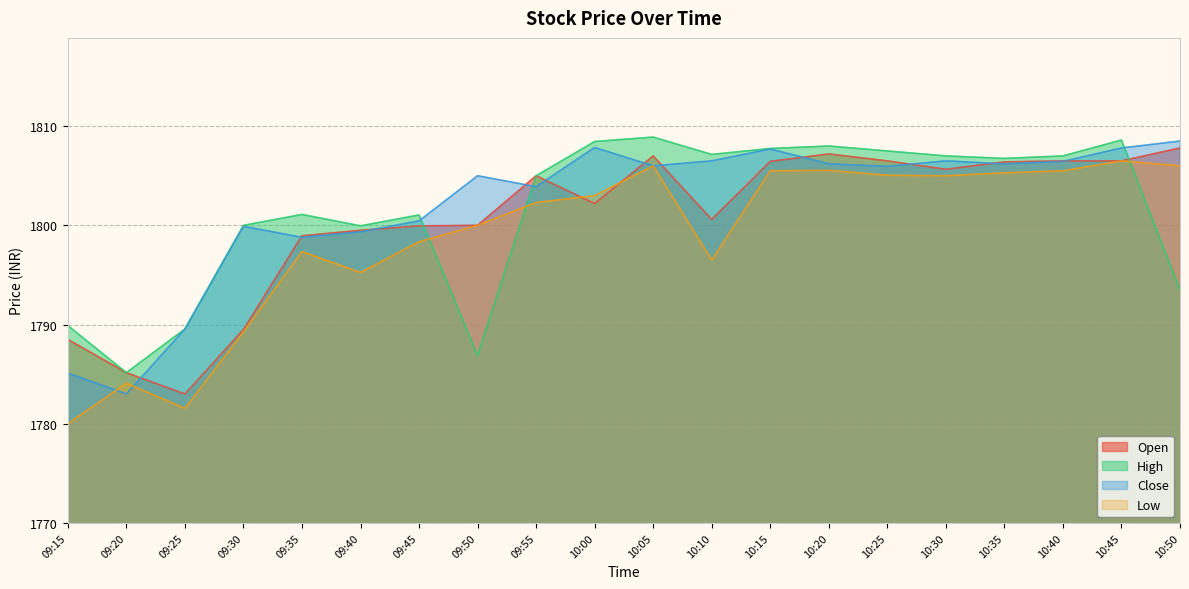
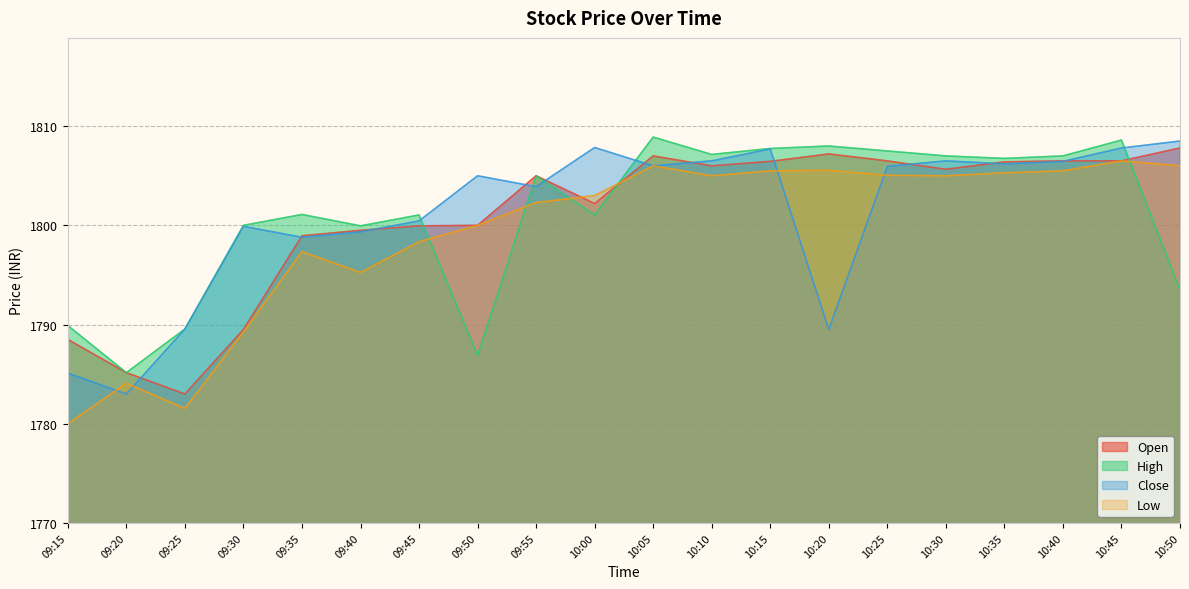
  {
    "Open": {
      "09:15": 1789,
      "09:25": 1783,
      "09:45": 1800,
      "10:00": 1802,
      "10:05": 1807,
-     "10:10": 1801,
+     "10:10": 1806,
      "10:15": 1806,
      "10:20": 1807,
      "10:25": 1807,
      "10:30": 1806,
      "10:50": 1808
    },
    "High": {
      "09:15": 1790,
      "09:35": 1801,
      "09:40": 1800,
      "09:45": 1801,
      "09:50": 1787,
-     "10:00": 1808,
+     "10:00": 1801,
      "10:05": 1809,
      "10:10": 1807,
      "10:20": 1808,
      "10:25": 1808,
      "10:30": 1807,
      "10:35": 1807,
      "10:40": 1807,
      "10:45": 1809,
      "10:50": 1794
    },
    "Close": {
      "09:15": 1785,
      "09:20": 1783,
      "09:45": 1800,
      "09:50": 1805,
      "09:55": 1804,
      "10:00": 1808,
      "10:10": 1807,
-     "10:20": 1806,
+     "10:20": 1790,
      "10:25": 1806,
      "10:30": 1807,
      "10:45": 1808,
      "10:50": 1809
    },
    "Low": {
      "09:15": 1780,
      "09:20": 1784,
      "09:25": 1782,
      "09:35": 1797,
      "09:40": 1795,
      "09:45": 1798,
      "09:55": 1802,
      "10:00": 1803,
-     "10:10": 1797,
+     "10:10": 1805,
      "10:15": 1806,
      "10:20": 1806,
      "10:25": 1805,
      "10:30": 1805,
      "10:35": 1805,
      "10:40": 1806,
      "10:50": 1806
    }
  }
